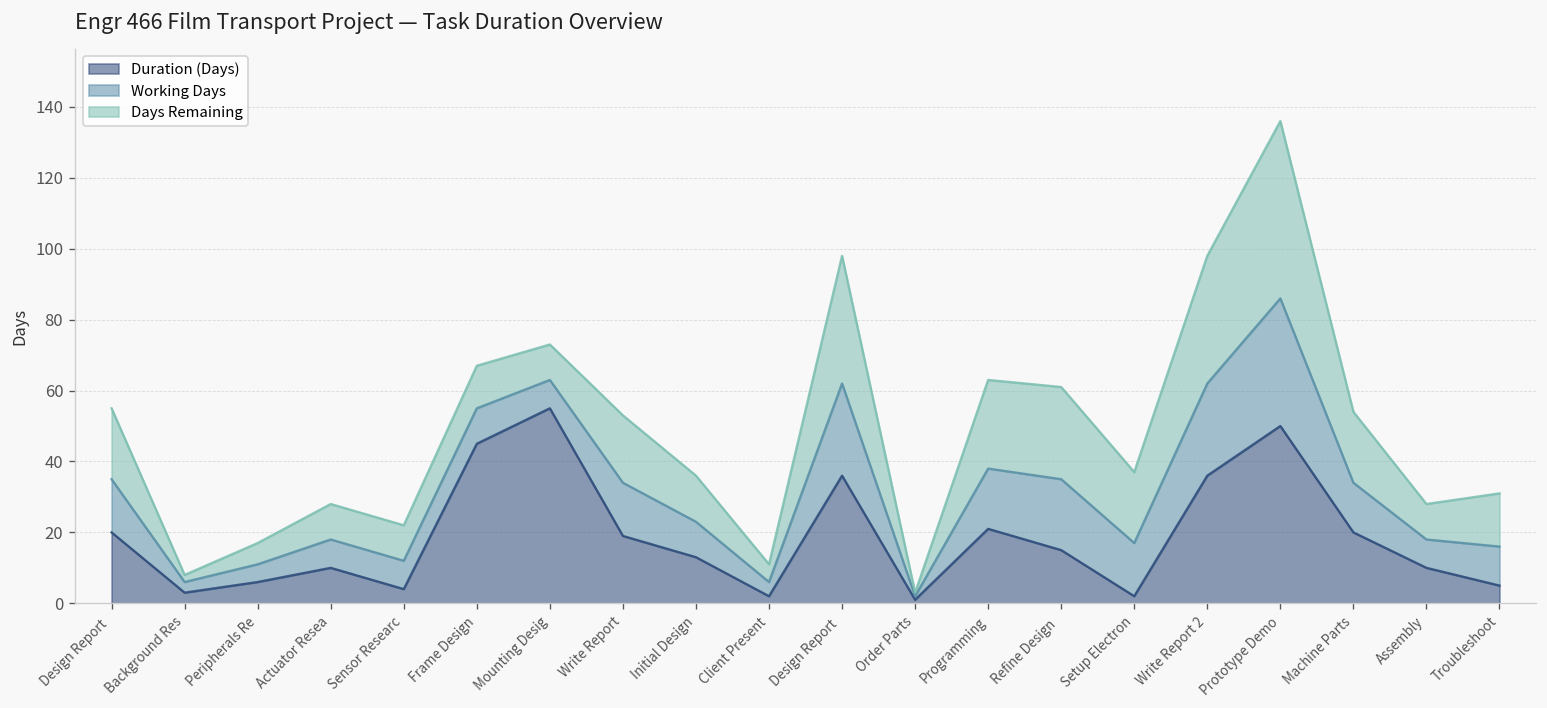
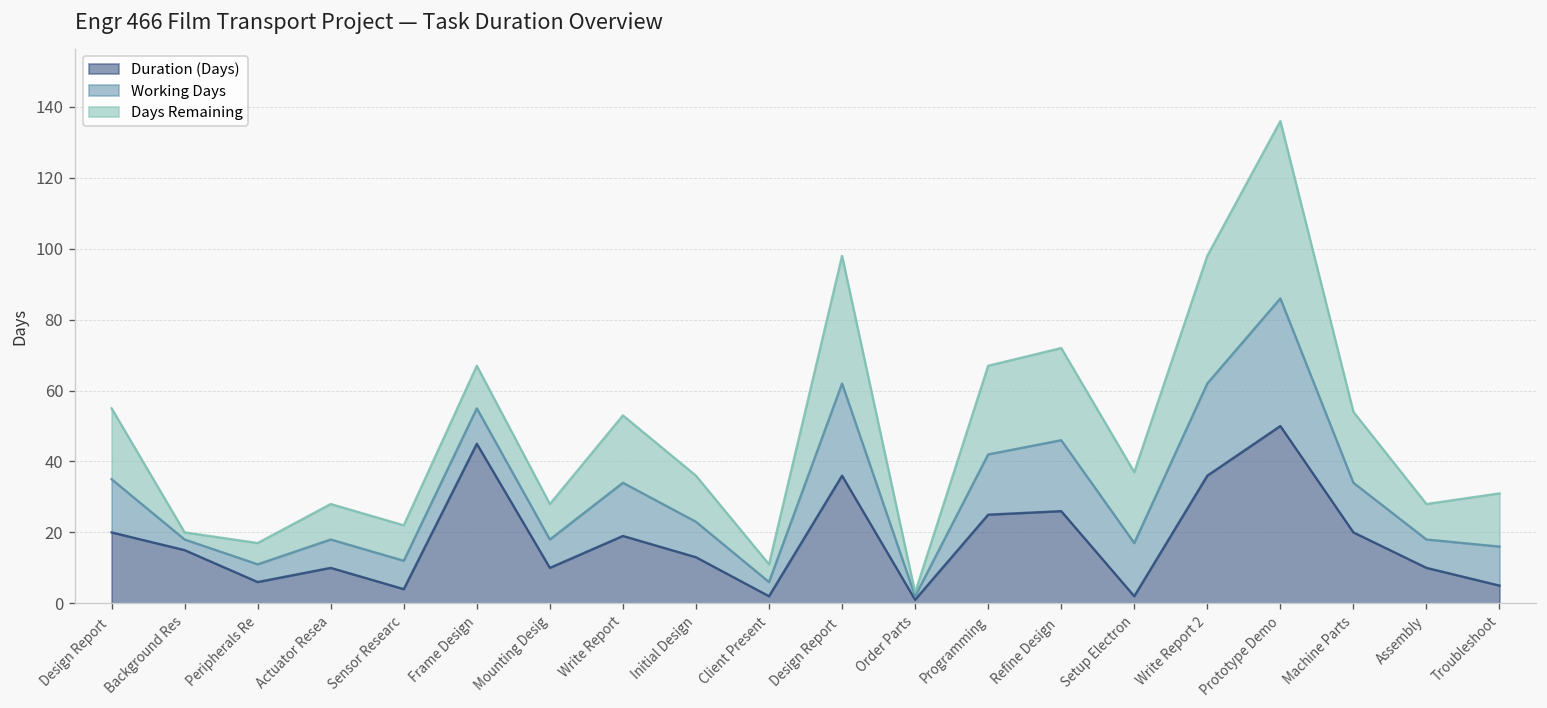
  {
    "Duration (Days)": {
-     "Background Res": 3,
+     "Background Res": 15,
      "Peripherals Re": 6,
      "Actuator Resea": 10,
      "Sensor Researc": 4,
      "Frame Design": 45,
-     "Mounting Desig": 55,
+     "Mounting Desig": 10,
      "Write Report": 19,
      "Initial Design": 13,
      "Client Present": 2,
      "Order Parts": 1,
-     "Programming": 21,
-     "Refine Design": 15,
+     "Programming": 25,
+     "Refine Design": 26,
      "Setup Electron": 2,
      "Write Report 2": 36,
      "Prototype Demo": 50,
      "Machine Parts": 20,
      "Assembly": 10,
      "Troubleshoot": 5
    }
  }
